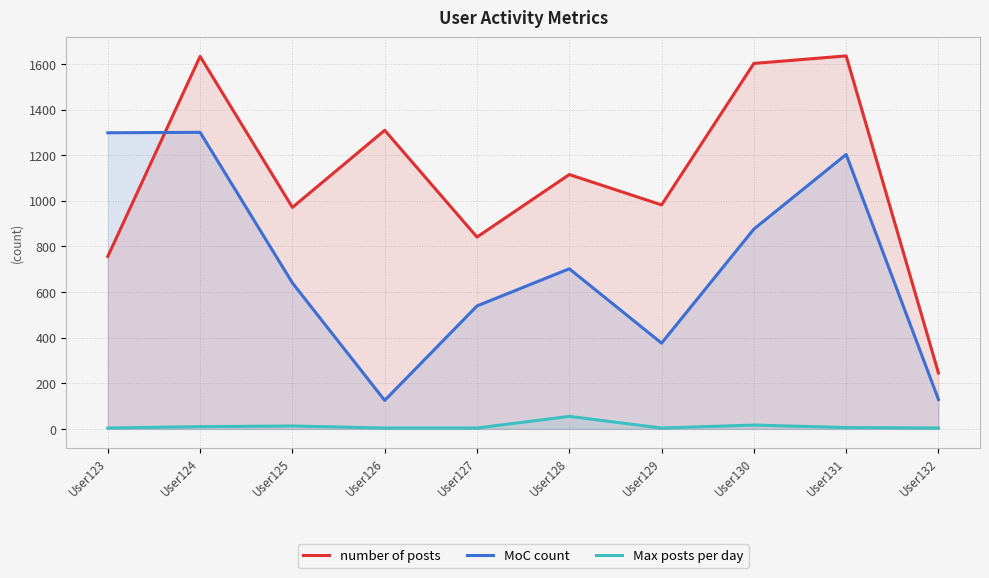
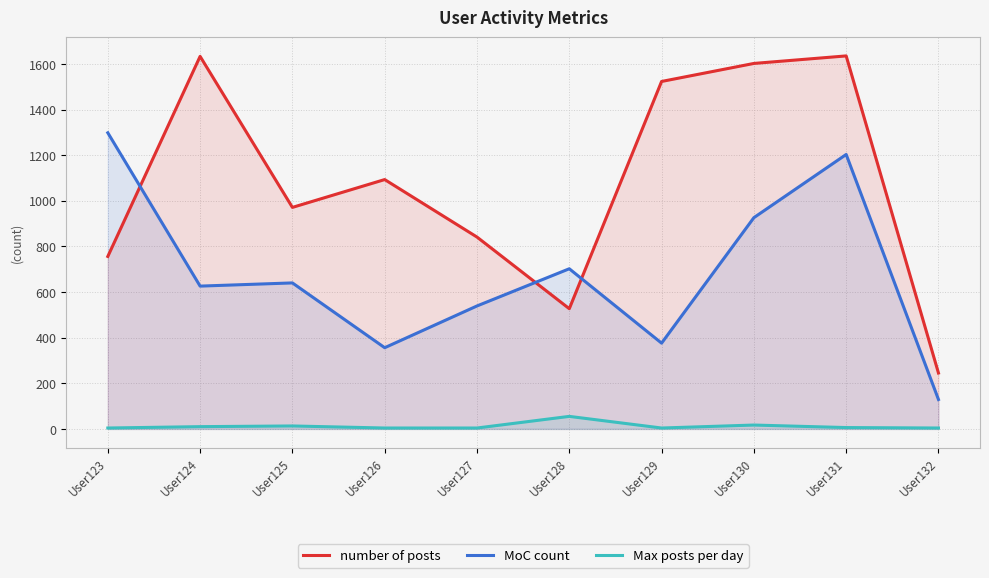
  {
    "number of posts": {
      "User123": 760,
      "User124": 1630,
      "User125": 970,
-     "User126": 1310,
+     "User126": 1090,
      "User127": 840,
-     "User128": 1120,
-     "User129": 980,
+     "User128": 530,
+     "User129": 1520,
      "User130": 1600,
      "User131": 1640,
      "User132": 250
    },
    "MoC count": {
      "User123": 1300,
-     "User124": 1300,
+     "User124": 630,
      "User125": 640,
-     "User126": 130,
+     "User126": 360,
      "User127": 540,
      "User128": 700,
      "User129": 380,
-     "User130": 880,
+     "User130": 930,
      "User131": 1200,
      "User132": 130
    },
    "Max posts per day": {
      "User123": 0,
      "User124": 10,
      "User125": 10,
      "User126": 0,
      "User127": 0,
      "User128": 60,
      "User129": 0,
      "User130": 20,
      "User131": 10,
      "User132": 0
    }
  }
